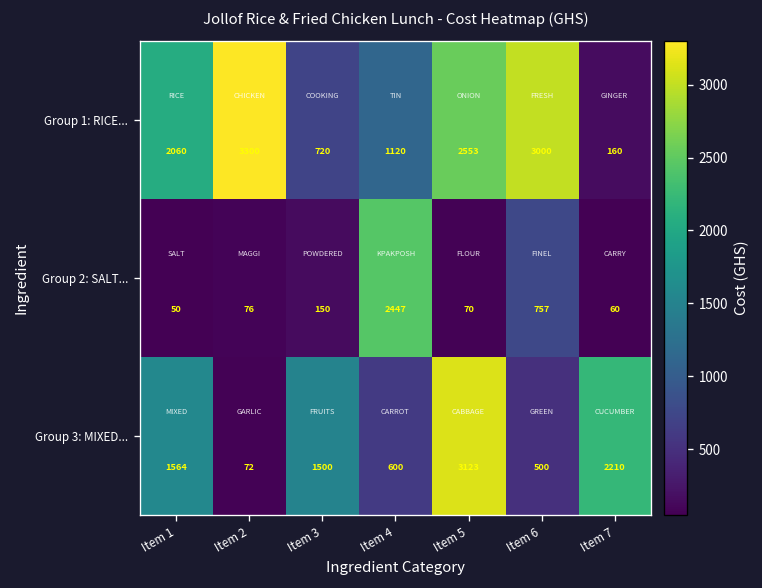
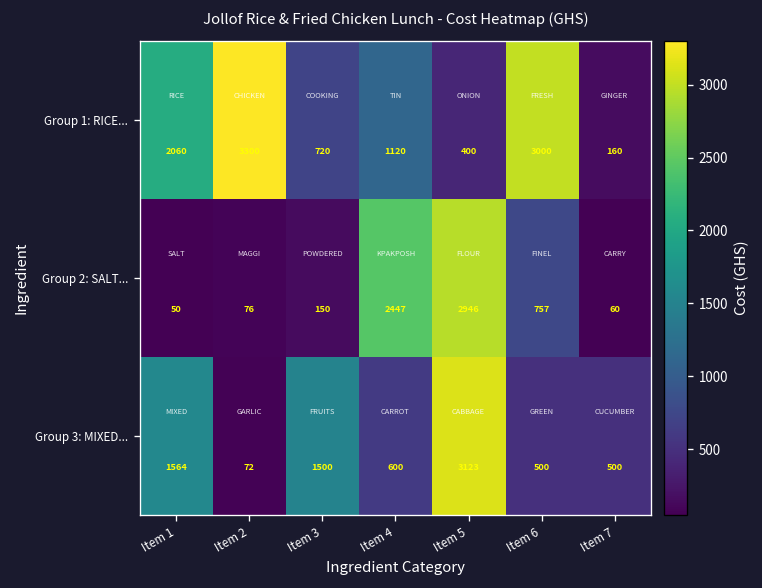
  {
    "Group 1: RICE...": {
-     "Item 5": 2553
+     "Item 5": 400
    },
    "Group 2: SALT...": {
-     "Item 5": 70
+     "Item 5": 2946
    },
    "Group 3: MIXED...": {
-     "Item 7": 2210
+     "Item 7": 500
    }
  }
